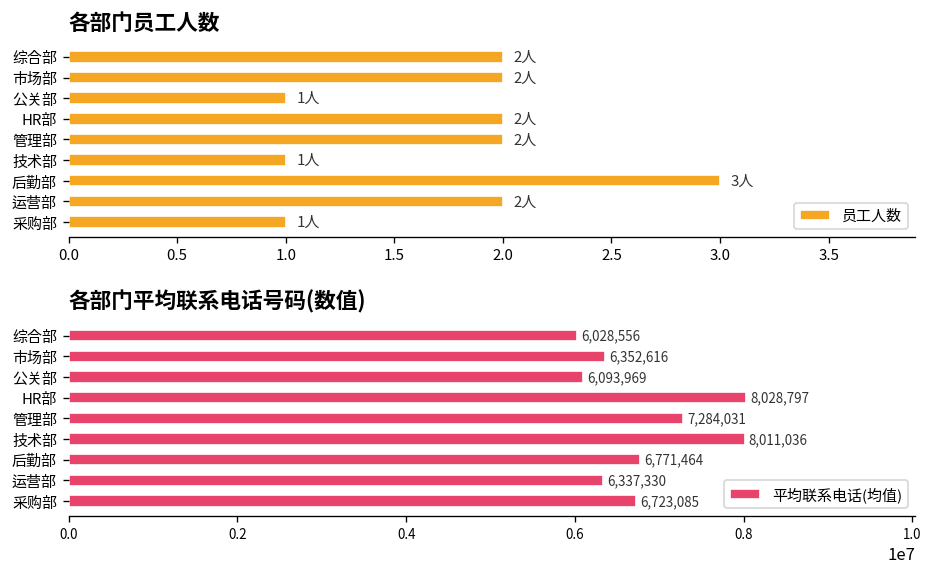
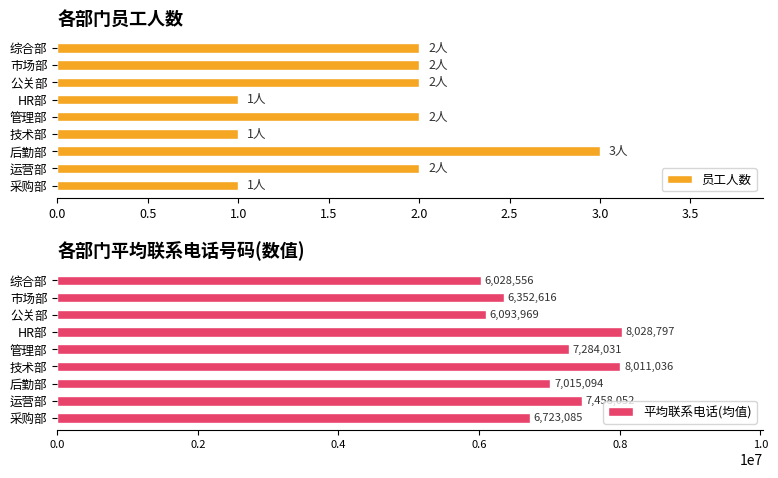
  {
    "各部门员工人数": {
      "综合部": "2人",
      "市场部": "2人",
-     "公关部": "1人",
-     "HR部": "2人",
+     "公关部": "2人",
+     "HR部": "1人",
      "管理部": "2人",
      "技术部": "1人",
      "后勤部": "3人",
      "运营部": "2人",
      "采购部": "1人"
    },
    "各部门平均联系电话号码(数值)": {
      "综合部": "6,028,556",
      "市场部": "6,352,616",
      "公关部": "6,093,969",
      "HR部": "8,028,797",
      "管理部": "7,284,031",
      "技术部": "8,011,036",
-     "后勤部": "6,771,464",
-     "运营部": "6300000",
+     "后勤部": "7,015,094",
+     "运营部": "7500000",
      "采购部": "6,723,085"
    }
  }
